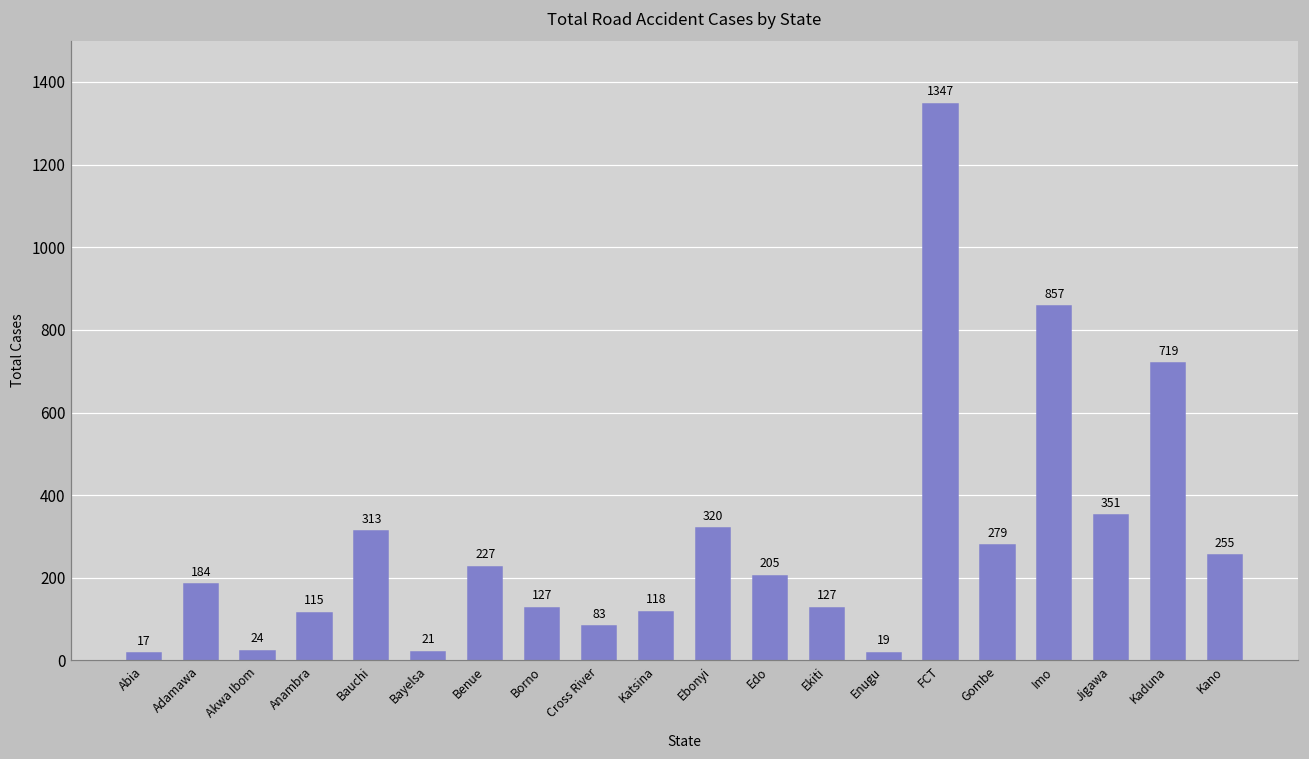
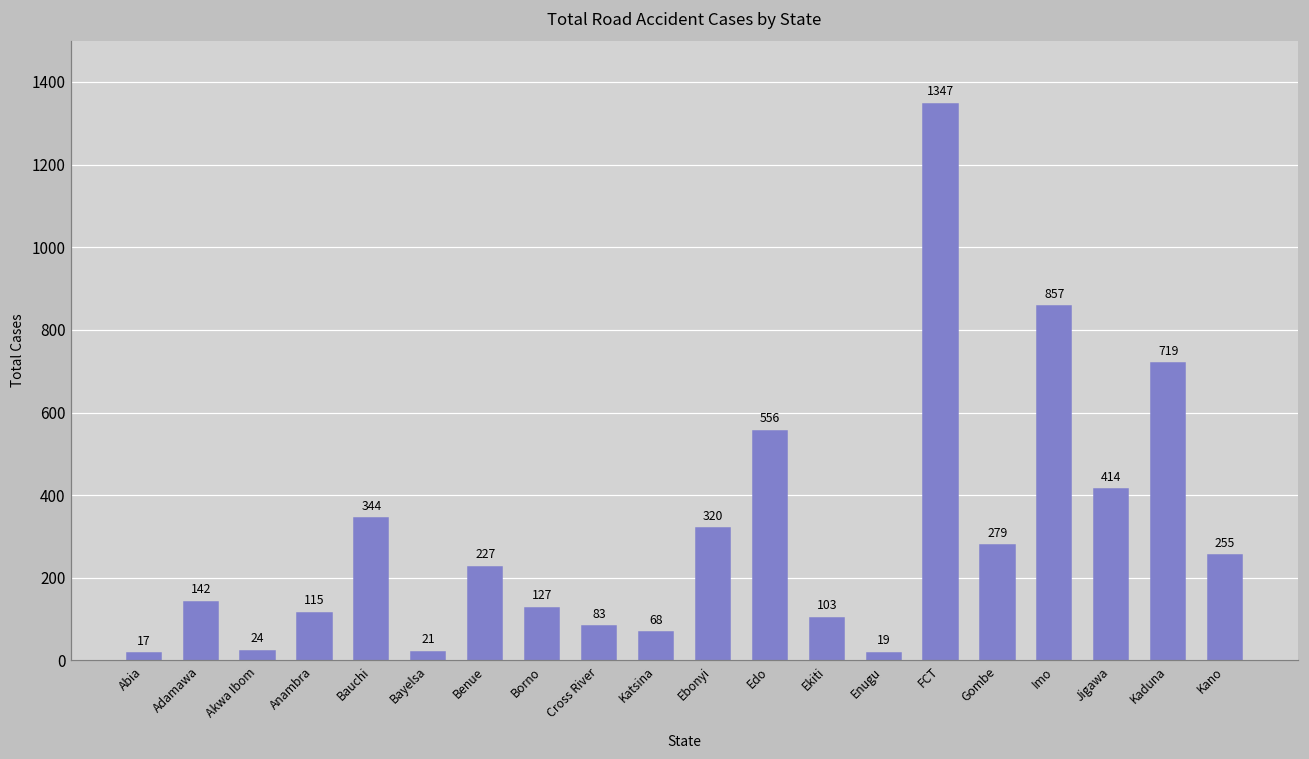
  {
    "Abia": 17,
-   "Adamawa": 184,
+   "Adamawa": 142,
    "Akwa Ibom": 24,
    "Anambra": 115,
-   "Bauchi": 313,
+   "Bauchi": 344,
    "Bayelsa": 21,
    "Benue": 227,
    "Borno": 127,
    "Cross River": 83,
-   "Katsina": 118,
+   "Katsina": 68,
    "Ebonyi": 320,
-   "Edo": 205,
-   "Ekiti": 127,
+   "Edo": 556,
+   "Ekiti": 103,
    "Enugu": 19,
    "FCT": 1347,
    "Gombe": 279,
    "Imo": 857,
-   "Jigawa": 351,
+   "Jigawa": 414,
    "Kaduna": 719,
    "Kano": 255
  }
